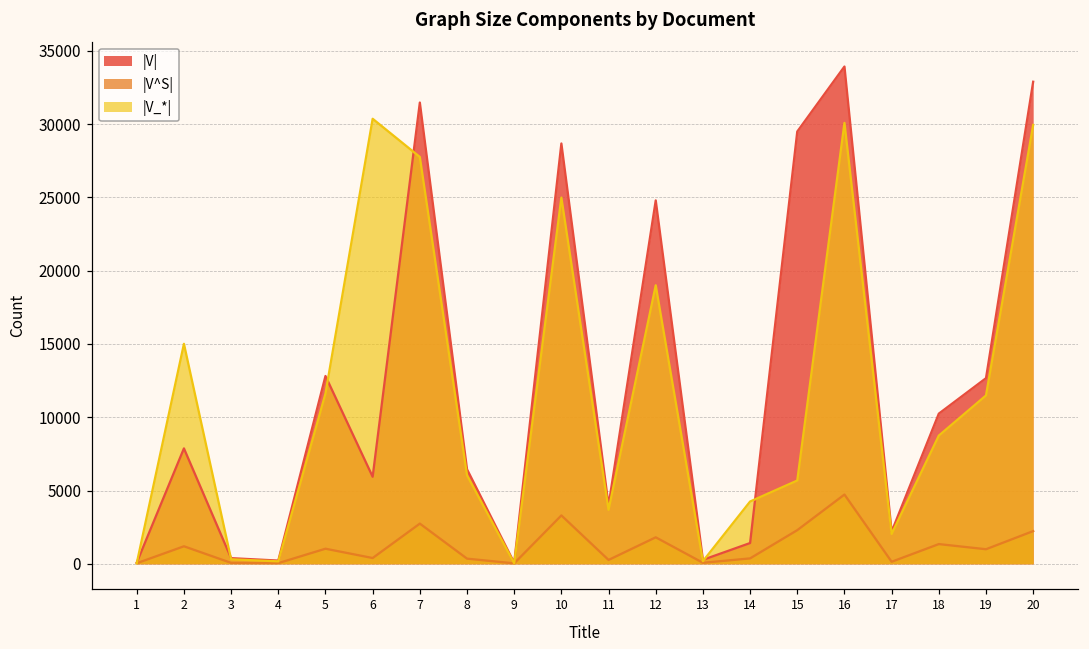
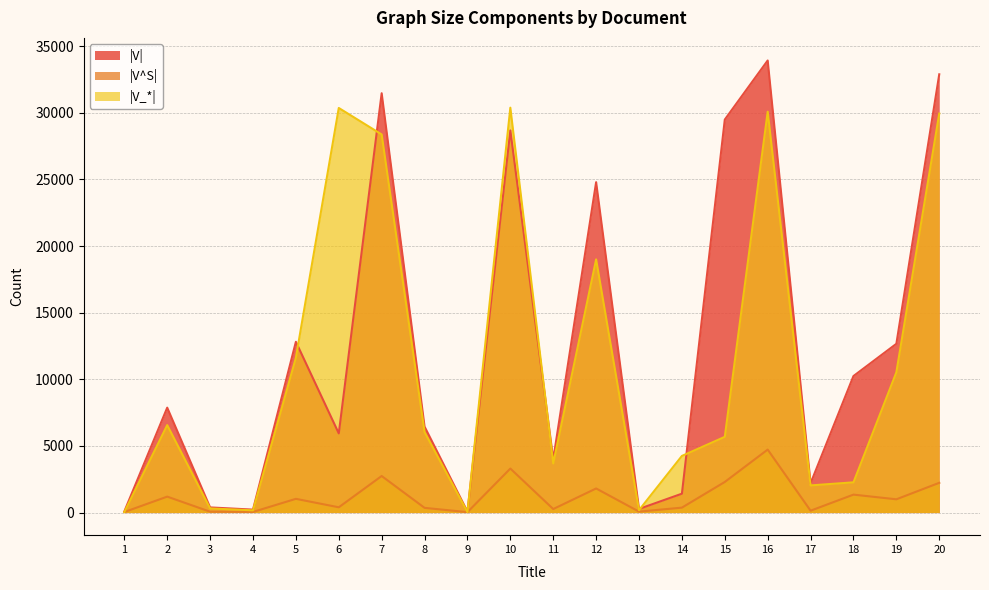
  {
    "|V_*|": {
-     "2": 15000,
+     "2": 6600,
      "5": 11600,
      "6": 30400,
-     "7": 27800,
+     "7": 28400,
      "8": 6000,
-     "10": 25000,
+     "10": 30400,
      "11": 3700,
      "12": 19000,
      "14": 4200,
      "15": 5700,
      "16": 30100,
-     "18": 8700,
-     "19": 11500,
+     "18": 2300,
+     "19": 10500,
      "20": 29900
    }
  }
